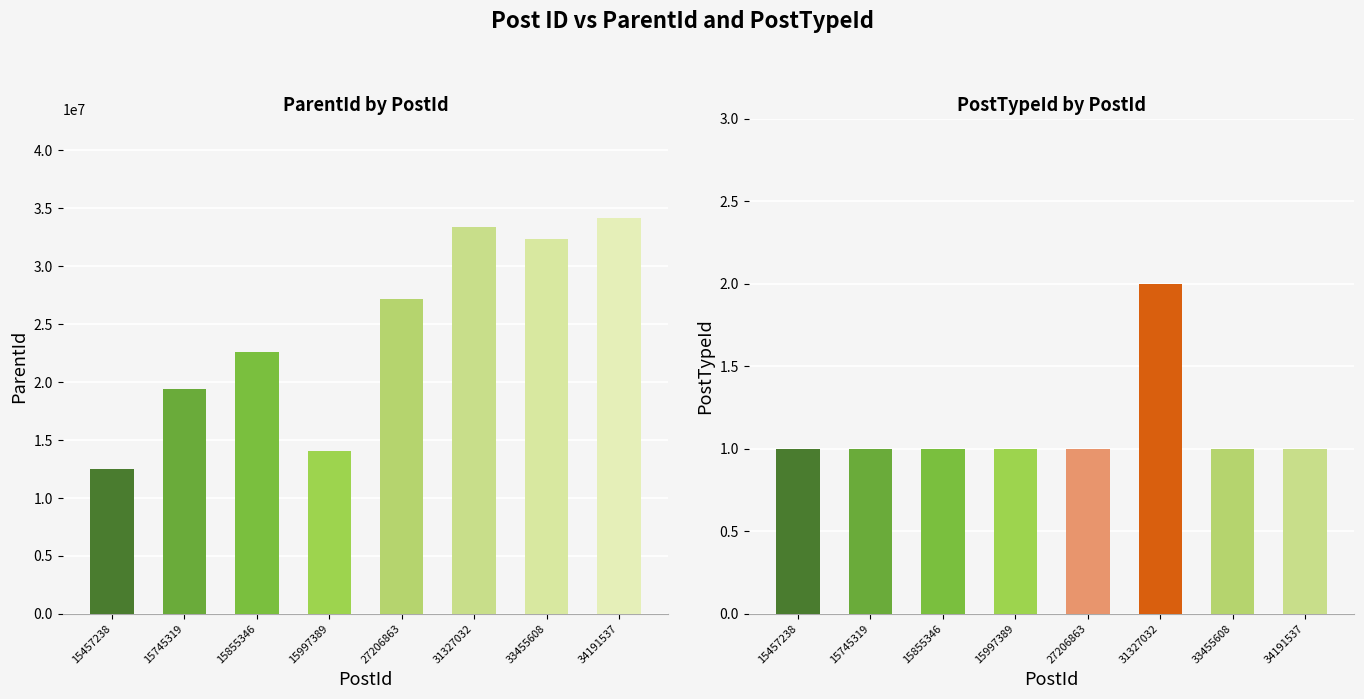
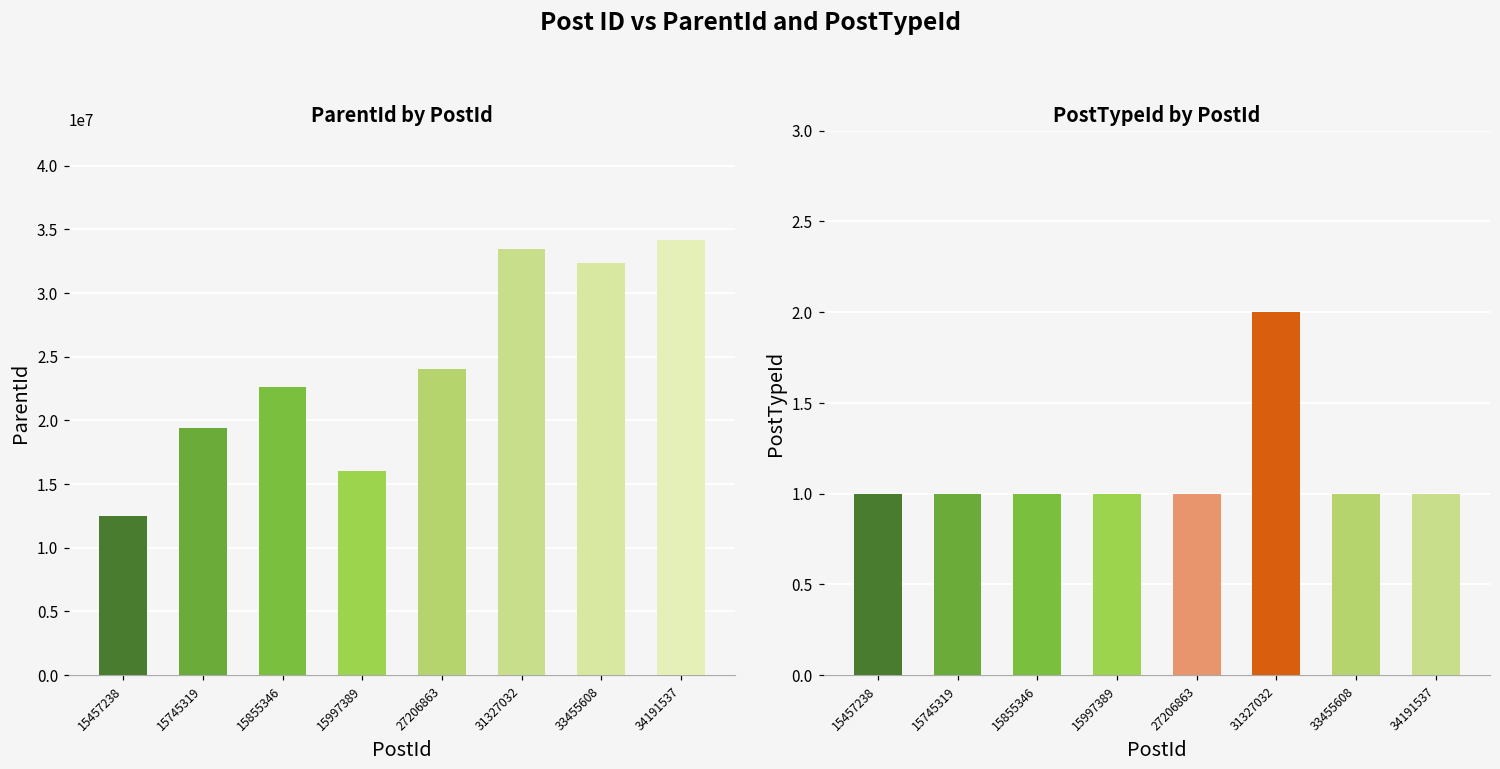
  {
    "ParentId by PostId": {
      "15457238": 12500000,
      "15745319": 19400000,
      "15855346": 22600000,
-     "15997389": 14100000,
-     "27206863": 27200000,
+     "15997389": 16000000,
+     "27206863": 24100000,
      "31327032": 33400000,
      "33455608": 32400000,
      "34191537": 34200000
    },
    "PostTypeId by PostId": {
      "15457238": 1.00,
      "15745319": 1.00,
      "15855346": 1.00,
      "15997389": 1.00,
      "27206863": 1.00,
      "31327032": 2.00,
      "33455608": 1.00,
      "34191537": 1.00
    }
  }
